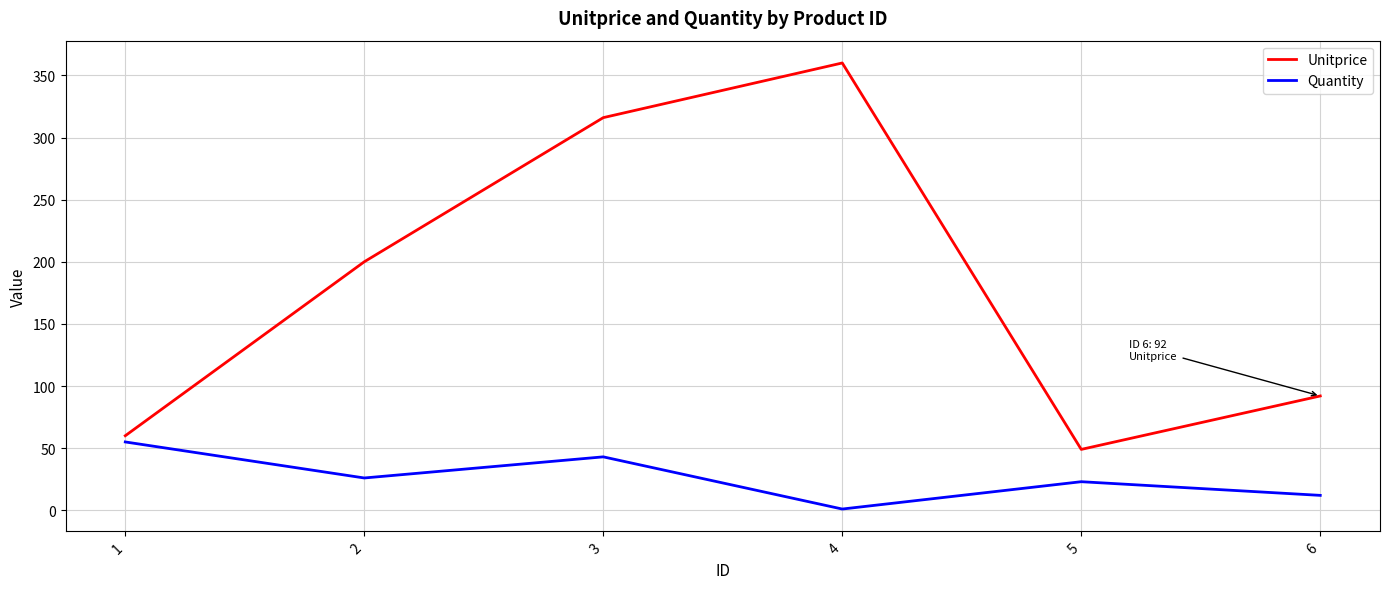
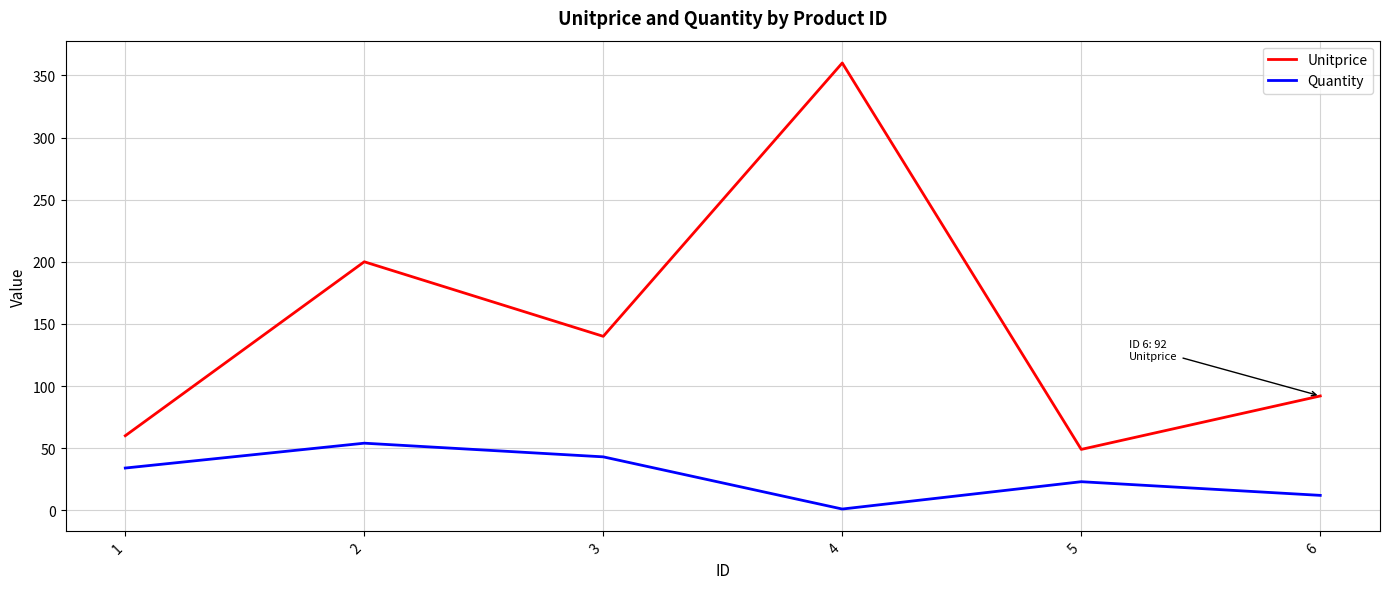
  {
    "Unitprice": {
      "1": 60,
      "2": 200,
-     "3": 316,
+     "3": 140,
      "4": 360,
      "5": 49
    },
    "Quantity": {
-     "1": 55,
-     "2": 26,
+     "1": 34,
+     "2": 54,
      "3": 43,
      "4": 1,
      "5": 23,
      "6": 12
    }
  }
